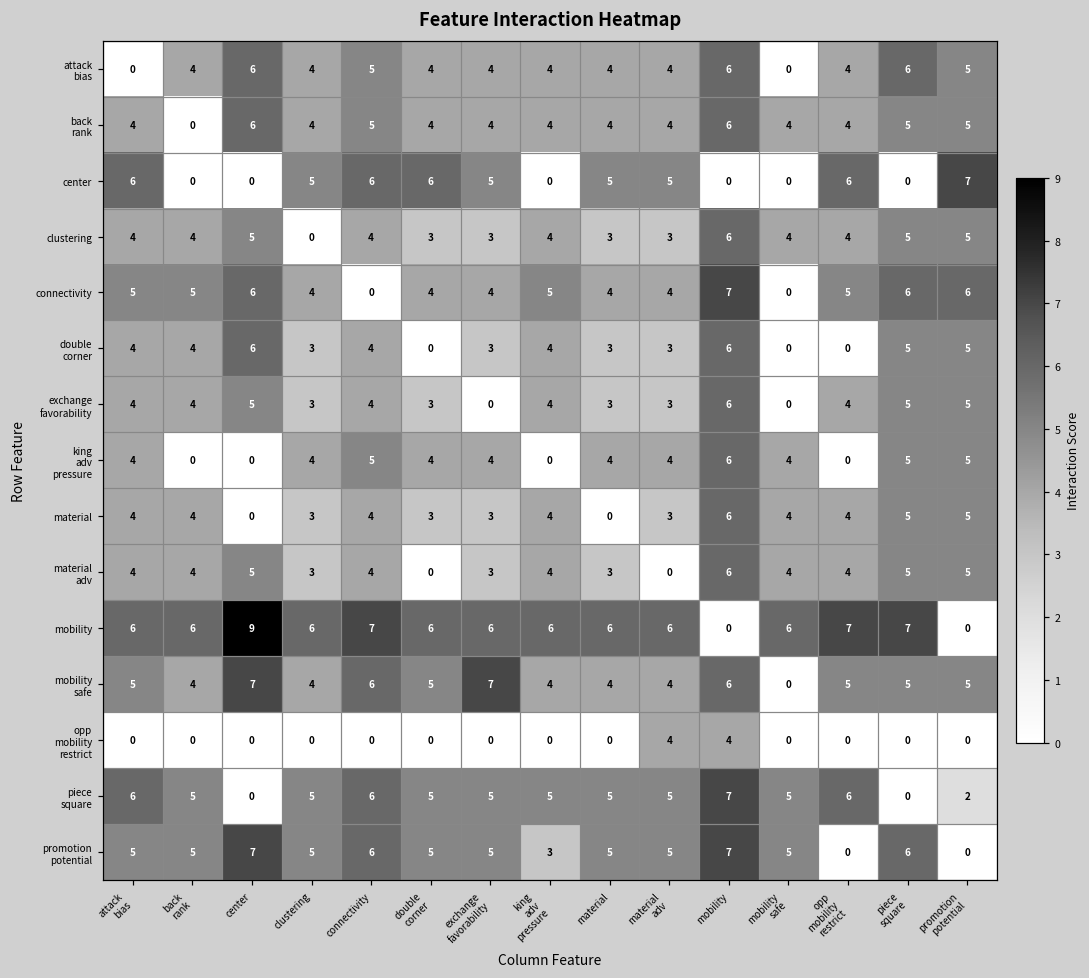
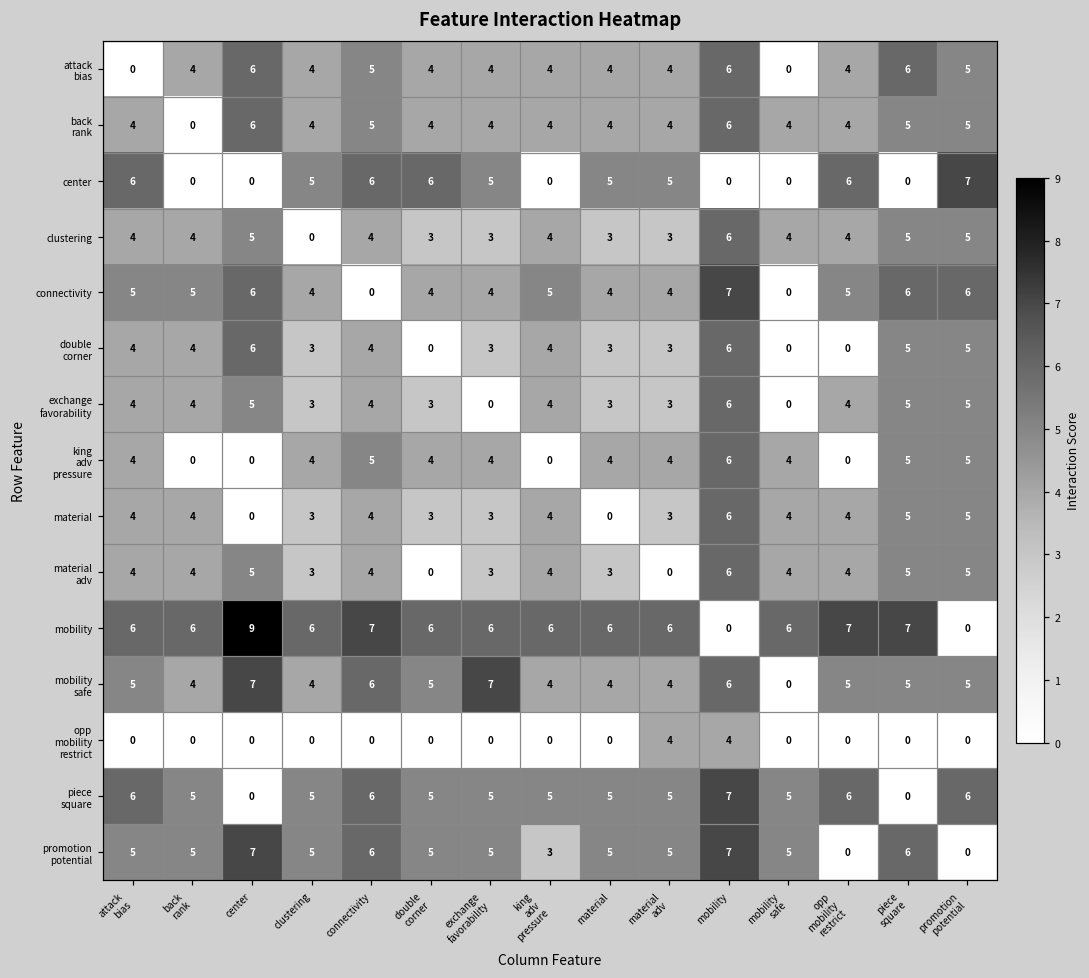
  {
    "piece square": {
      "attack bias": 6,
      "back rank": 5,
      "center": 0,
      "clustering": 5,
      "connectivity": 6,
      "double corner": 5,
      "exchange favorability": 5,
      "king adv pressure": 5,
      "material": 5,
      "material adv": 5,
      "mobility": 7,
      "mobility safe": 5,
      "opp mobility restrict": 6,
      "piece square": 0,
-     "promotion potential": 2
+     "promotion potential": 6
    }
  }
